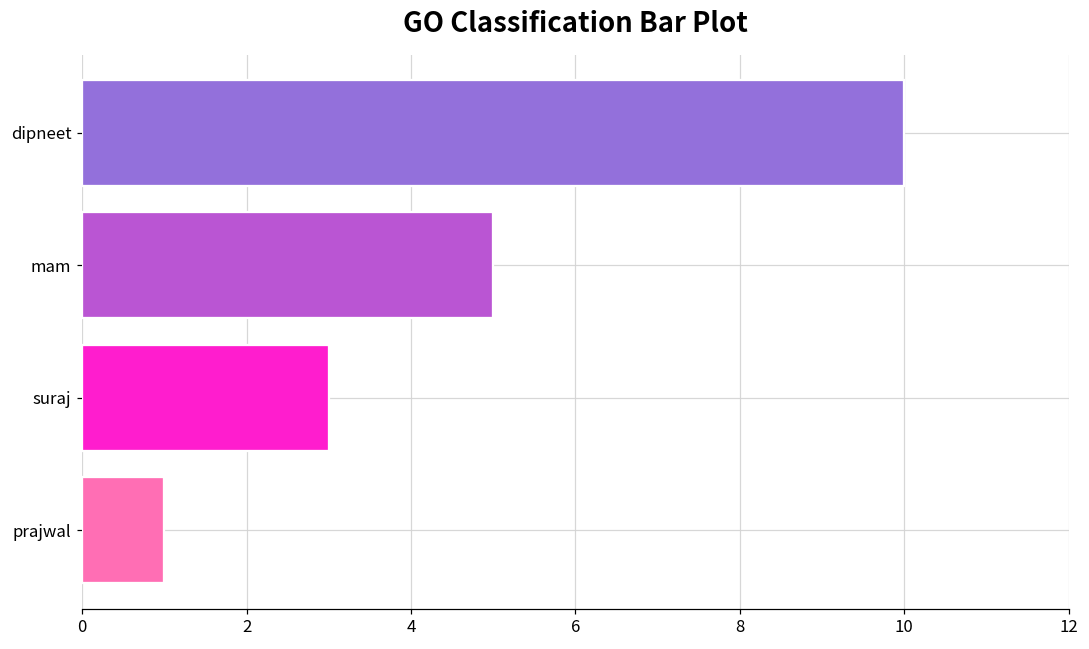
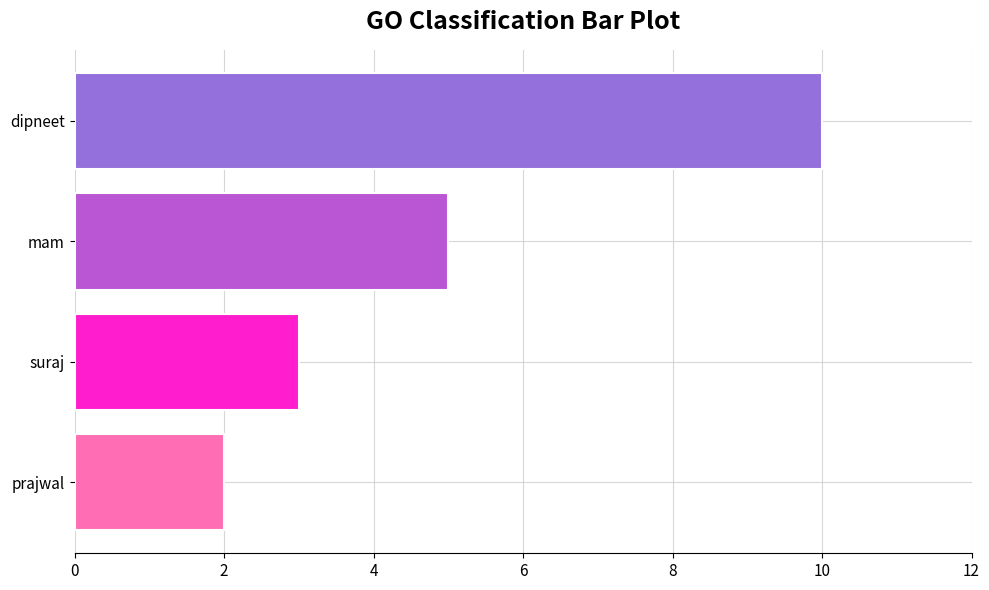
  {
    "dipneet": 10,
    "mam": 5,
    "suraj": 3,
-   "prajwal": 1
+   "prajwal": 2
  }
